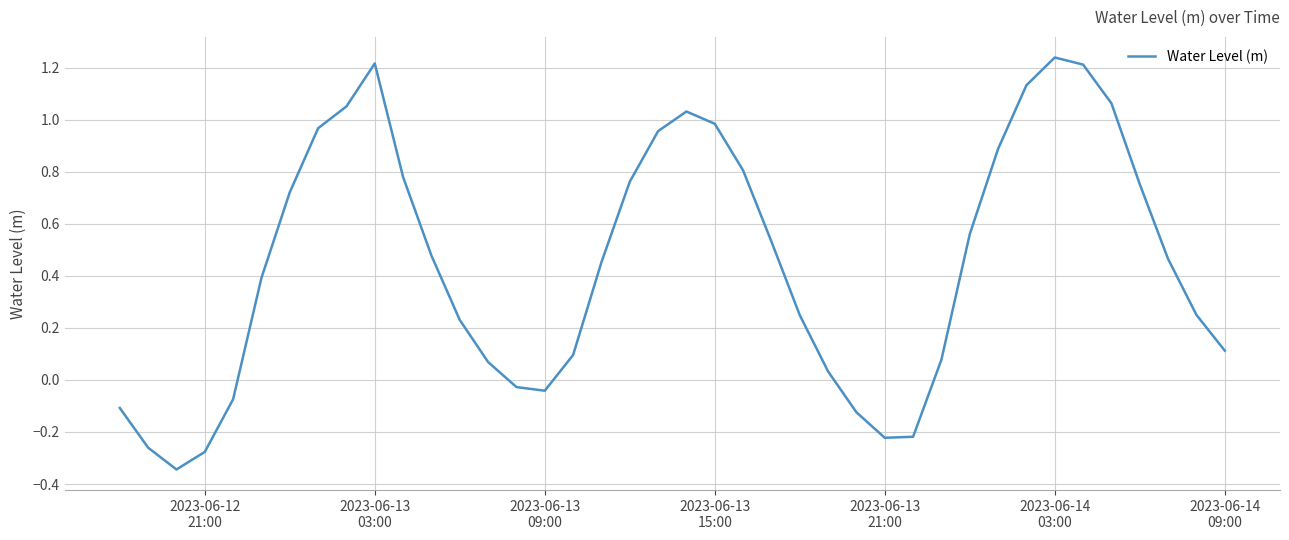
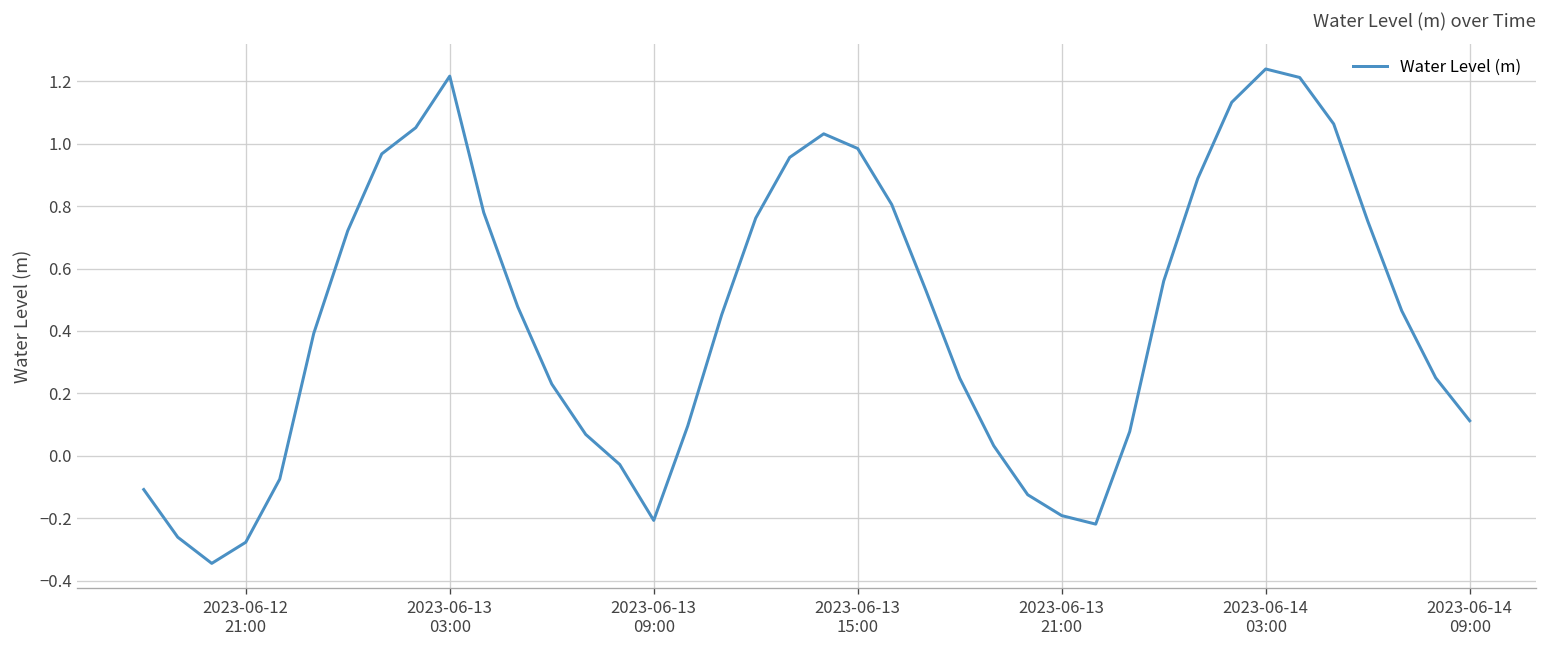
  {
    "2023-06-12 21:00": -0.28,
    "2023-06-13 03:00": 1.22,
-   "2023-06-13 09:00": -0.04,
+   "2023-06-13 09:00": -0.21,
    "2023-06-13 15:00": 0.98,
-   "2023-06-13 21:00": -0.22,
+   "2023-06-13 21:00": -0.19,
    "2023-06-14 03:00": 1.24,
    "2023-06-14 09:00": 0.11
  }
